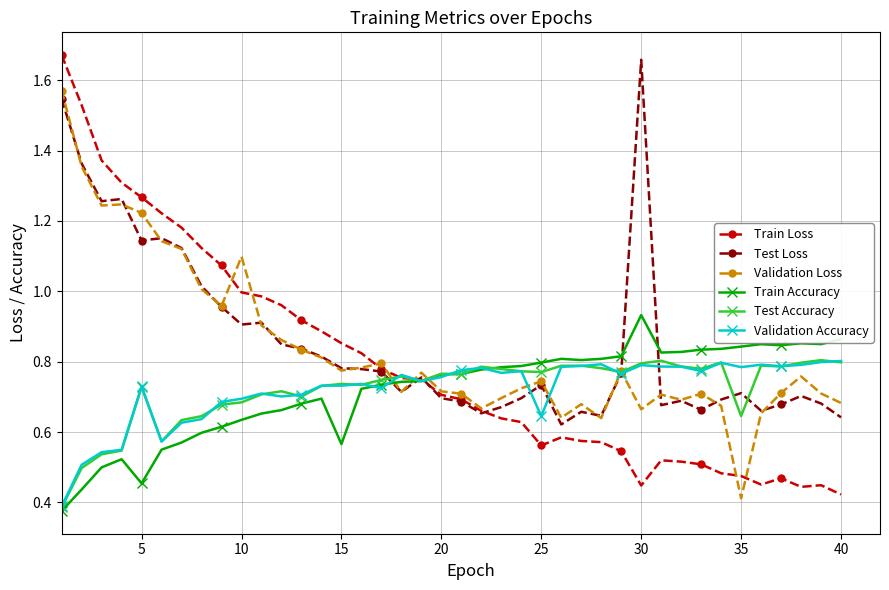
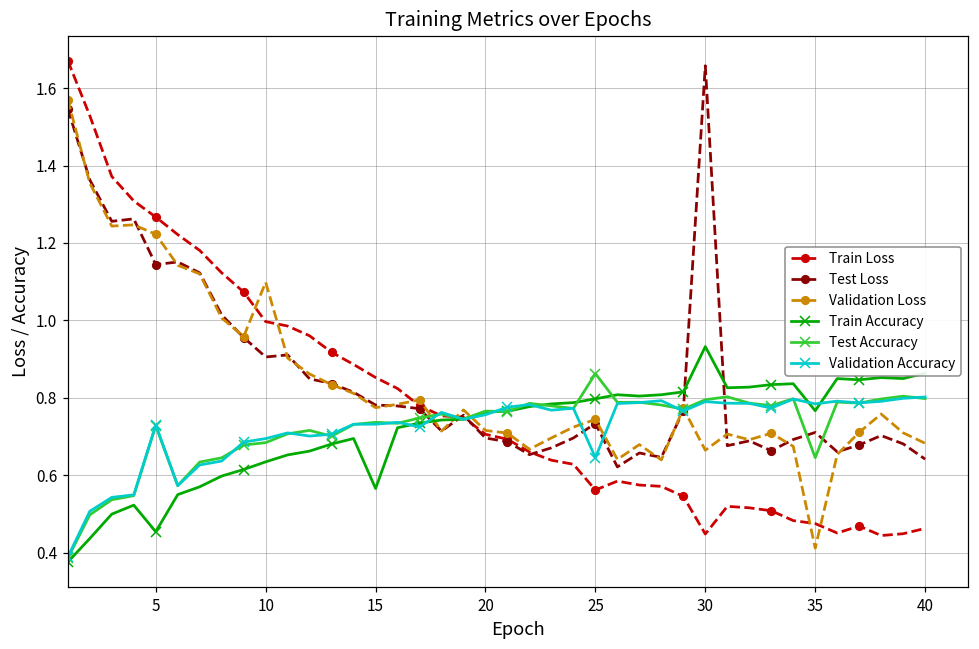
  {
    "Train Loss": {
      "5": 1.27,
      "10": 1.00,
      "15": 0.85,
      "20": 0.71,
      "25": 0.56,
      "30": 0.45,
      "35": 0.48,
-     "40": 0.42
+     "40": 0.46
    },
    "Test Loss": {
      "5": 1.14,
      "10": 0.91,
      "20": 0.70,
      "25": 0.73,
      "30": 1.66,
      "35": 0.71,
      "40": 0.64
    },
    "Validation Loss": {
      "5": 1.22,
      "10": 1.10,
      "20": 0.72,
      "25": 0.74,
      "30": 0.66,
      "35": 0.41,
      "40": 0.68
    },
    "Train Accuracy": {
      "5": 0.45,
      "10": 0.63,
      "15": 0.57,
      "25": 0.80,
      "30": 0.93,
-     "35": 0.84
+     "35": 0.77
    },
    "Test Accuracy": {
      "10": 0.68,
-     "25": 0.77,
+     "25": 0.86,
      "35": 0.65
    },
    "Validation Accuracy": {
      "10": 0.69,
      "25": 0.65,
      "35": 0.78
    }
  }
